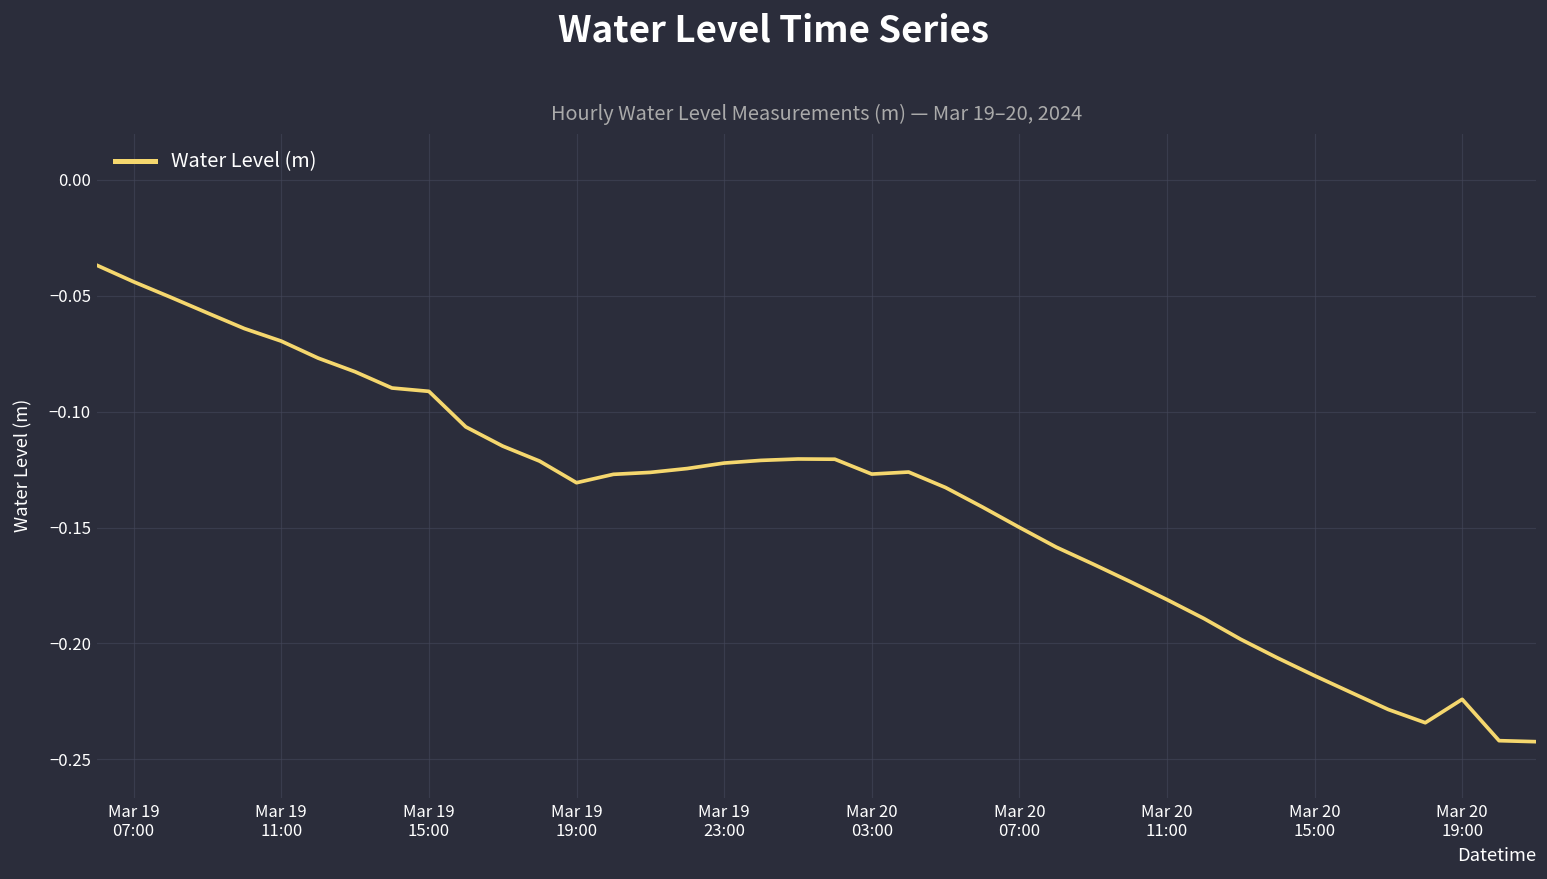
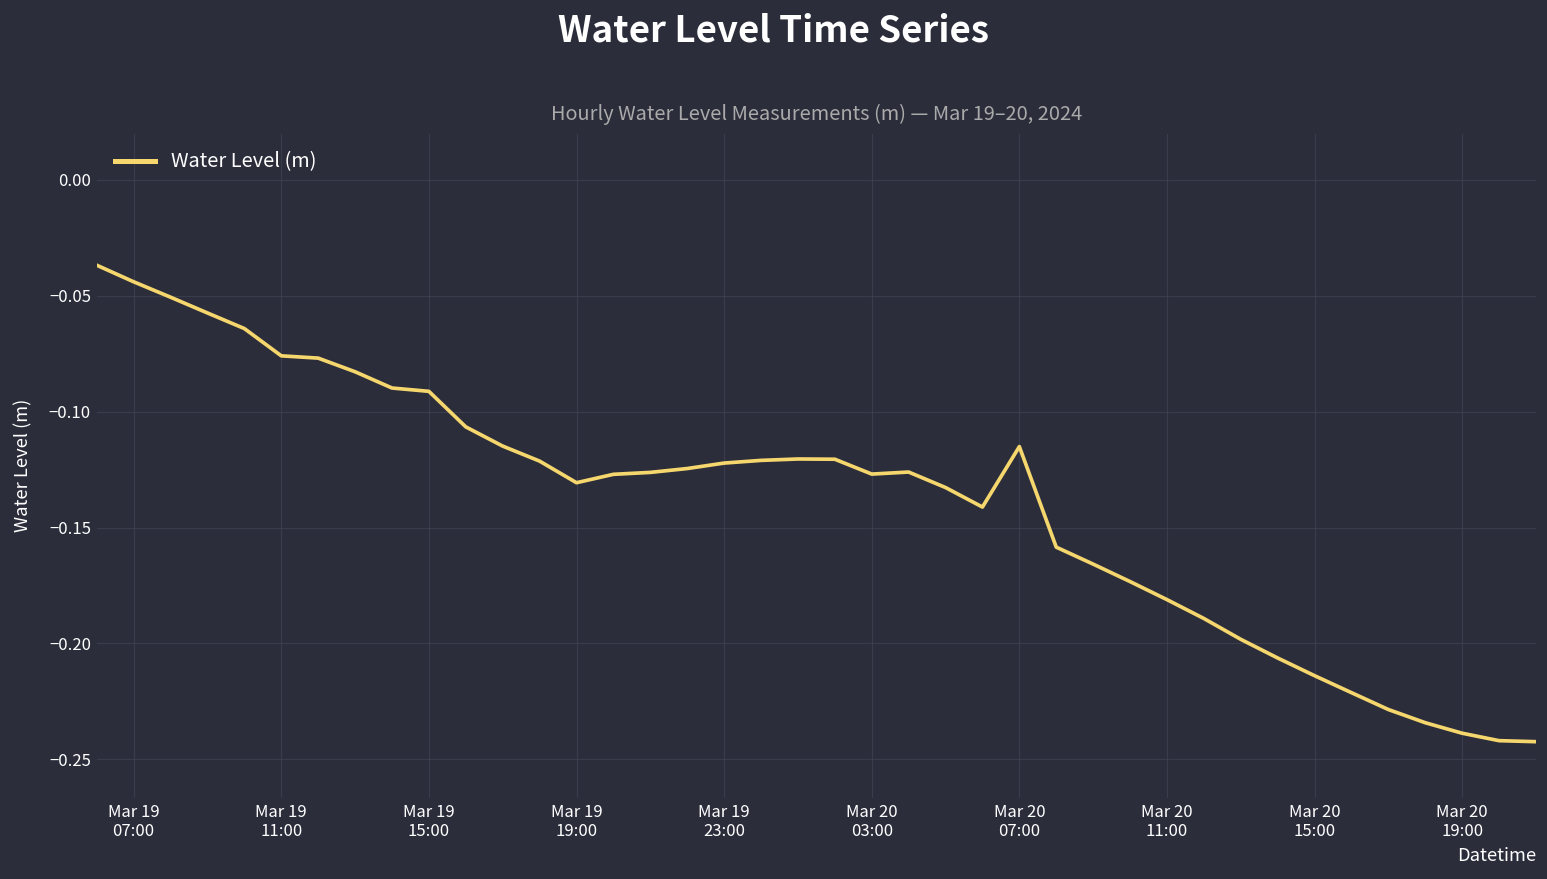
  {
    "Mar 19 07:00": -0.044,
-   "Mar 19 11:00": -0.070,
+   "Mar 19 11:00": -0.076,
    "Mar 19 15:00": -0.091,
    "Mar 19 19:00": -0.131,
    "Mar 19 23:00": -0.122,
    "Mar 20 03:00": -0.127,
-   "Mar 20 07:00": -0.150,
+   "Mar 20 07:00": -0.115,
    "Mar 20 11:00": -0.181,
    "Mar 20 15:00": -0.214,
-   "Mar 20 19:00": -0.224
+   "Mar 20 19:00": -0.239
  }
